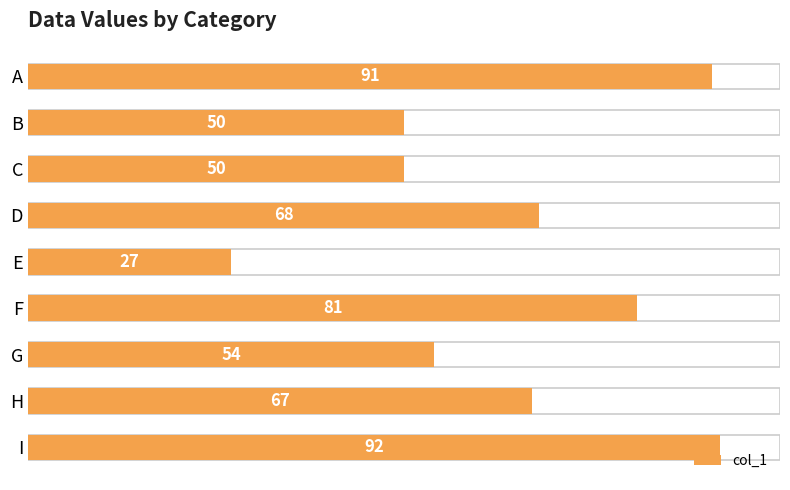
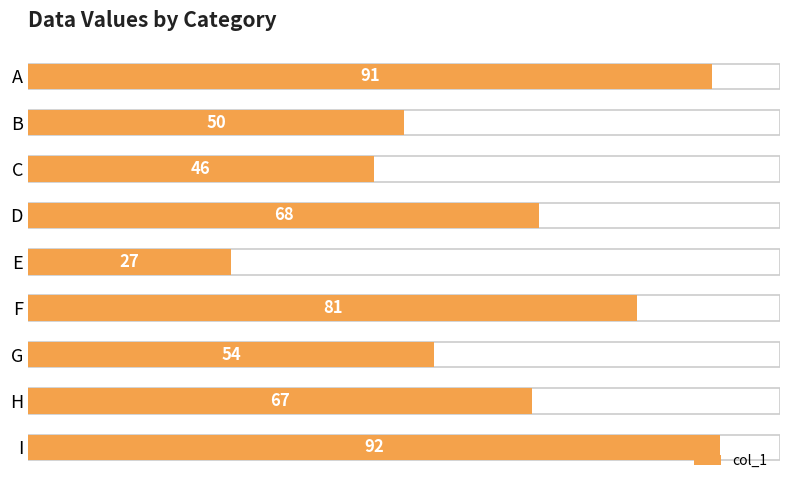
  {
    "col_1": {
-     "C": 50
+     "C": 46
    }
  }
